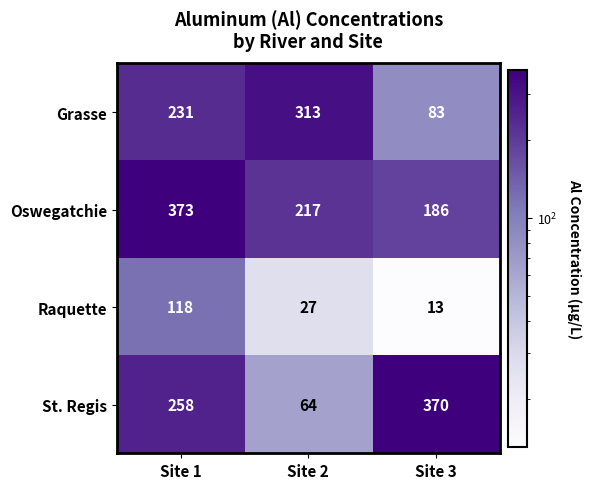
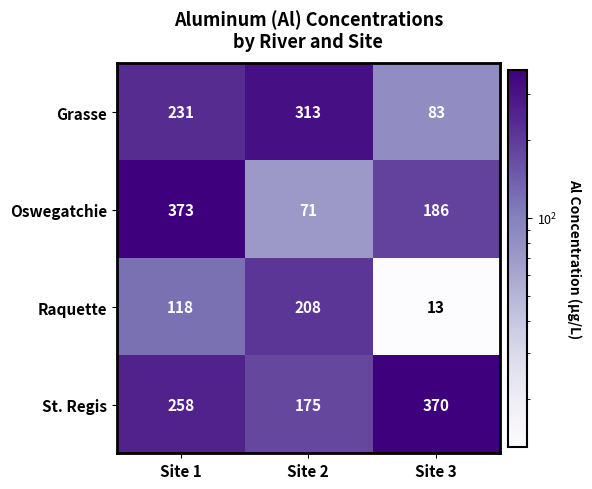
  {
    "Grasse": {
      "Site 1": 231,
      "Site 2": 313,
      "Site 3": 83
    },
    "Oswegatchie": {
      "Site 1": 373,
-     "Site 2": 217,
+     "Site 2": 71,
      "Site 3": 186
    },
    "Raquette": {
      "Site 1": 118,
-     "Site 2": 27,
+     "Site 2": 208,
      "Site 3": 13
    },
    "St. Regis": {
      "Site 1": 258,
-     "Site 2": 64,
+     "Site 2": 175,
      "Site 3": 370
    }
  }
